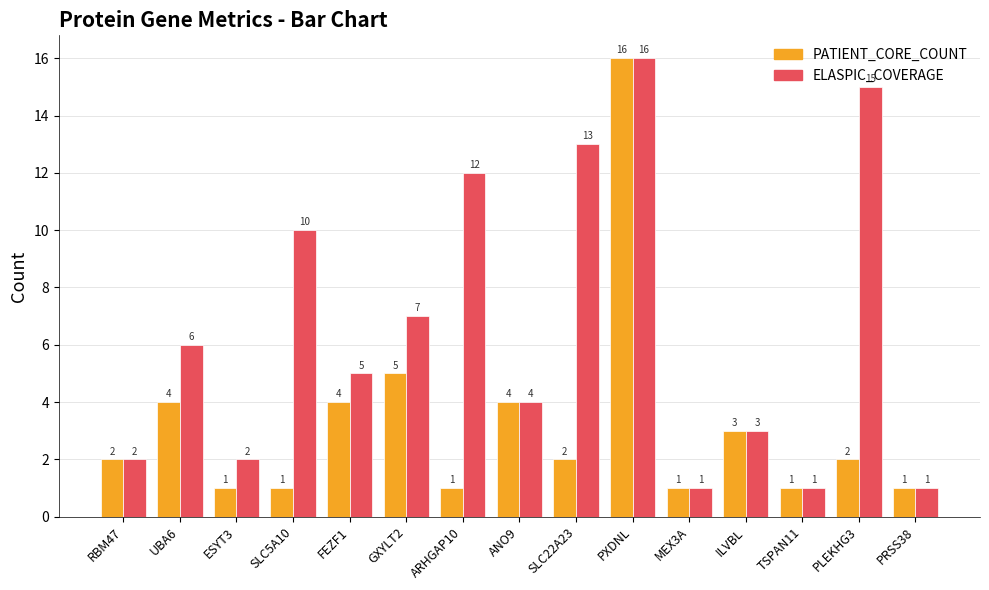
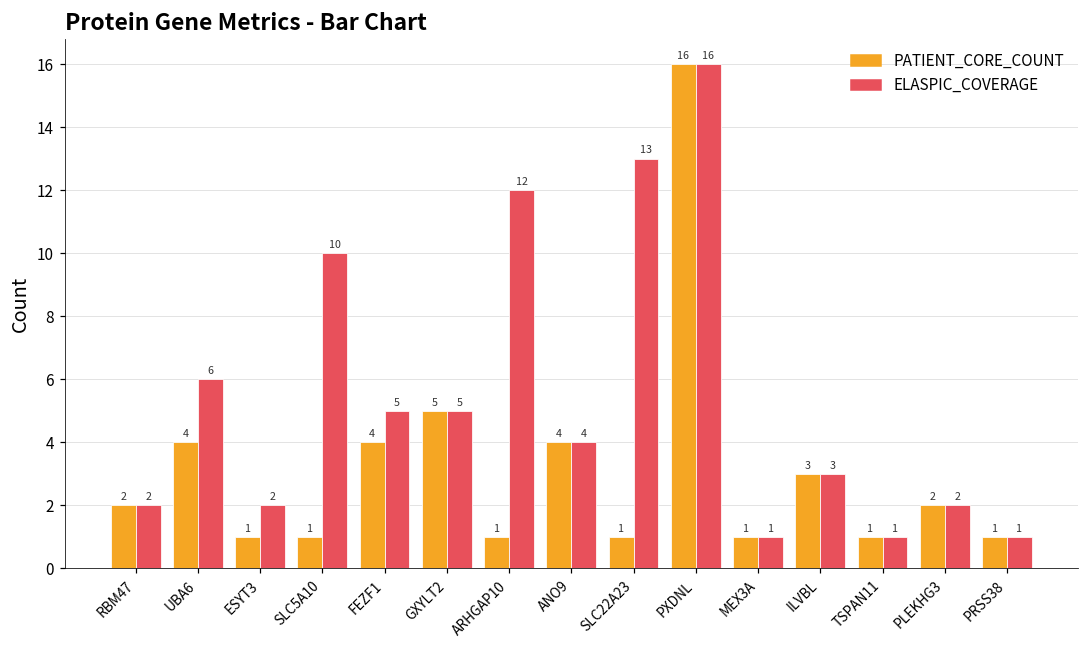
  {
    "PATIENT_CORE_COUNT": {
      "RBM47": 2,
      "UBA6": 4,
      "ESYT3": 1,
      "SLC5A10": 1,
      "FEZF1": 4,
      "GXYLT2": 5,
      "ARHGAP10": 1,
      "ANO9": 4,
-     "SLC22A23": 2,
+     "SLC22A23": 1,
      "PXDNL": 16,
      "MEX3A": 1,
      "ILVBL": 3,
      "TSPAN11": 1,
      "PLEKHG3": 2,
      "PRSS38": 1
    },
    "ELASPIC_COVERAGE": {
      "RBM47": 2,
      "UBA6": 6,
      "ESYT3": 2,
      "SLC5A10": 10,
      "FEZF1": 5,
-     "GXYLT2": 7,
+     "GXYLT2": 5,
      "ARHGAP10": 12,
      "ANO9": 4,
      "SLC22A23": 13,
      "PXDNL": 16,
      "MEX3A": 1,
      "ILVBL": 3,
      "TSPAN11": 1,
-     "PLEKHG3": 15,
+     "PLEKHG3": 2,
      "PRSS38": 1
    }
  }
